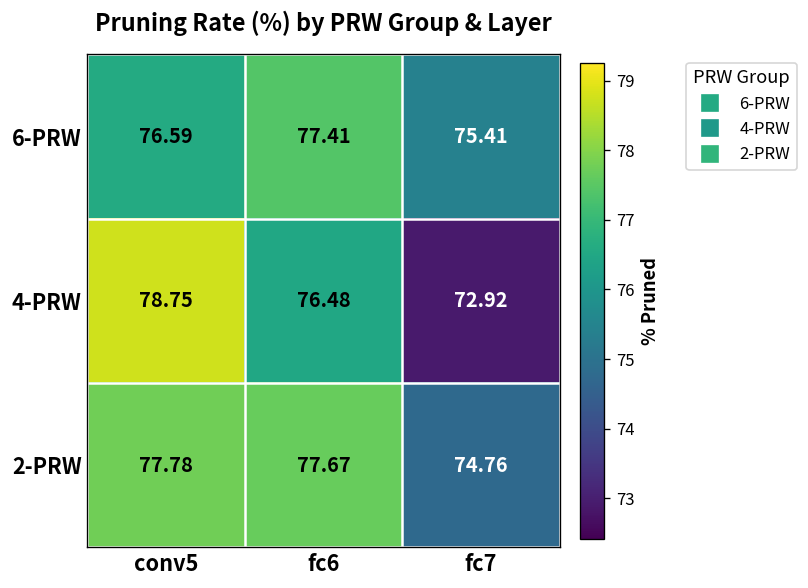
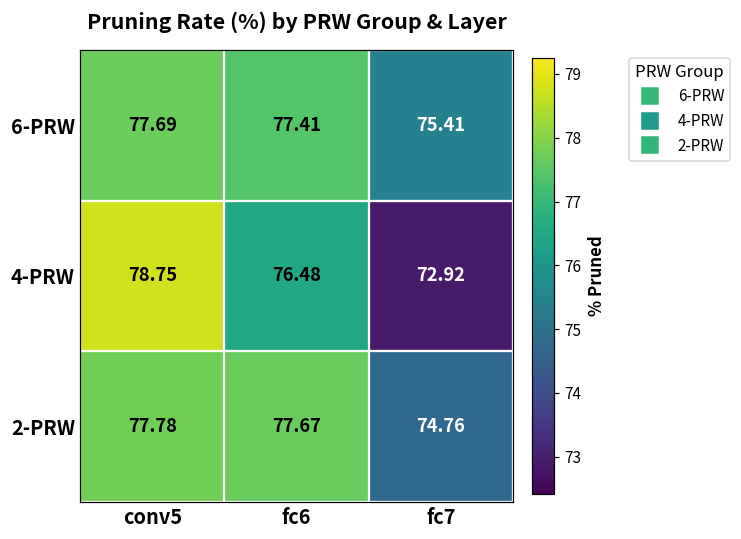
  {
    "6-PRW": {
-     "conv5": 76.59,
+     "conv5": 77.69,
      "fc6": 77.41,
      "fc7": 75.41
    },
    "4-PRW": {
      "conv5": 78.75,
      "fc6": 76.48,
      "fc7": 72.92
    },
    "2-PRW": {
      "conv5": 77.78,
      "fc6": 77.67,
      "fc7": 74.76
    }
  }
